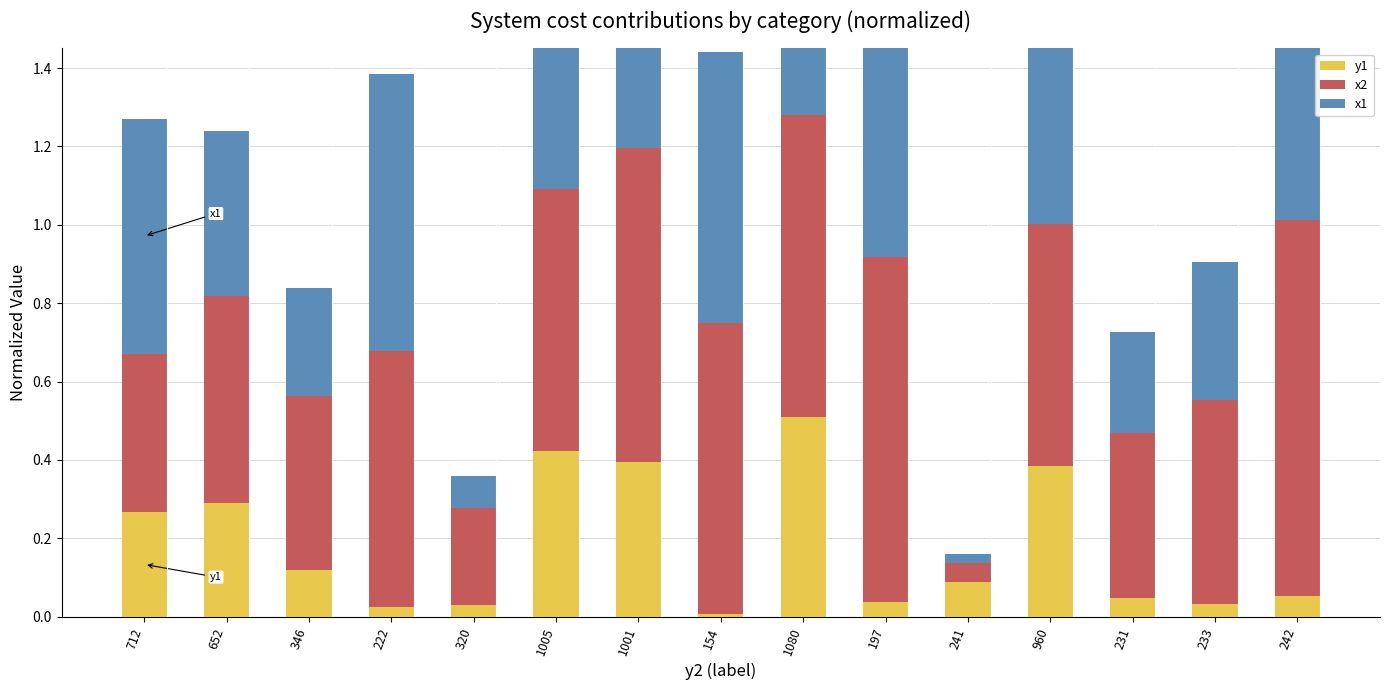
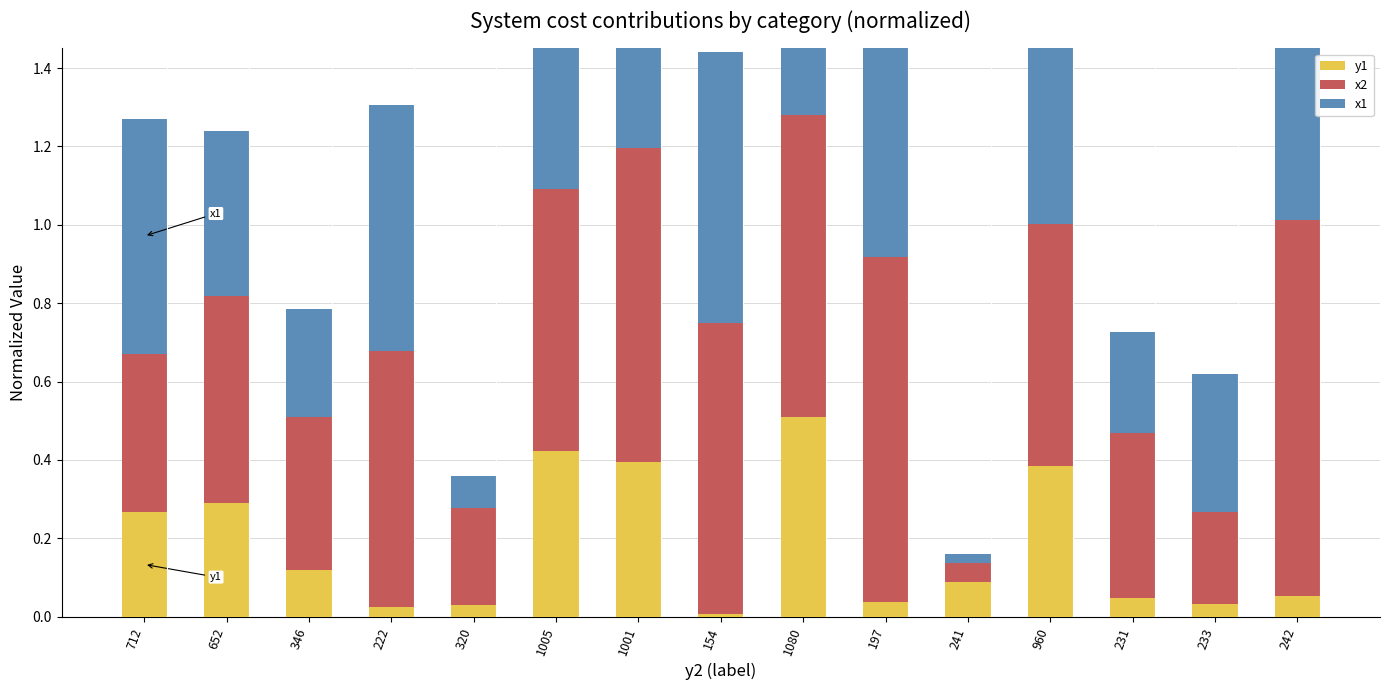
  {
    "y1": {
      "712": 0.27,
      "652": 0.29,
      "346": 0.12,
      "222": 0.03,
      "320": 0.03,
      "1005": 0.42,
      "1001": 0.40,
      "154": 0.01,
      "1080": 0.51,
      "197": 0.04,
      "241": 0.09,
      "960": 0.39,
      "231": 0.05,
      "233": 0.03,
      "242": 0.05
    },
    "x2": {
      "712": 0.40,
      "652": 0.53,
-     "346": 0.44,
+     "346": 0.39,
      "222": 0.65,
      "320": 0.25,
      "1005": 0.67,
      "1001": 0.80,
      "154": 0.74,
      "1080": 0.77,
      "197": 0.88,
      "241": 0.05,
      "960": 0.62,
      "231": 0.42,
-     "233": 0.52,
+     "233": 0.24,
      "242": 0.96
    },
    "x1": {
      "712": 0.60,
      "652": 0.42,
      "346": 0.28,
-     "222": 0.71,
+     "222": 0.63,
      "320": 0.08,
      "154": 0.69,
      "241": 0.02,
      "231": 0.26,
      "233": 0.35
    }
  }
